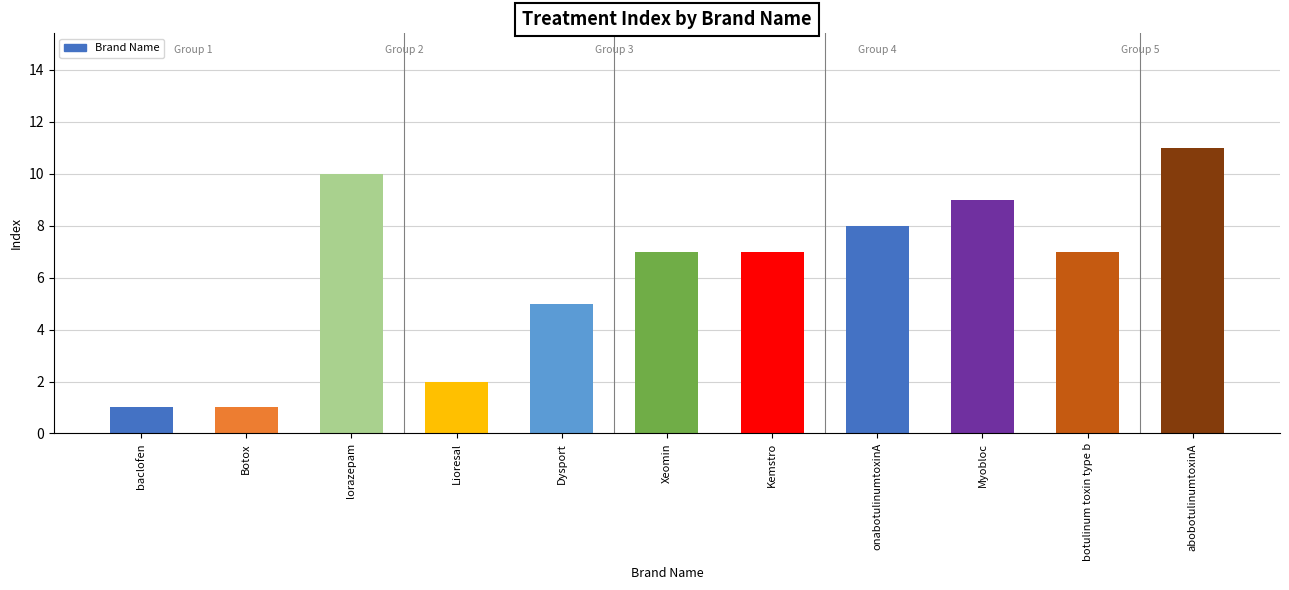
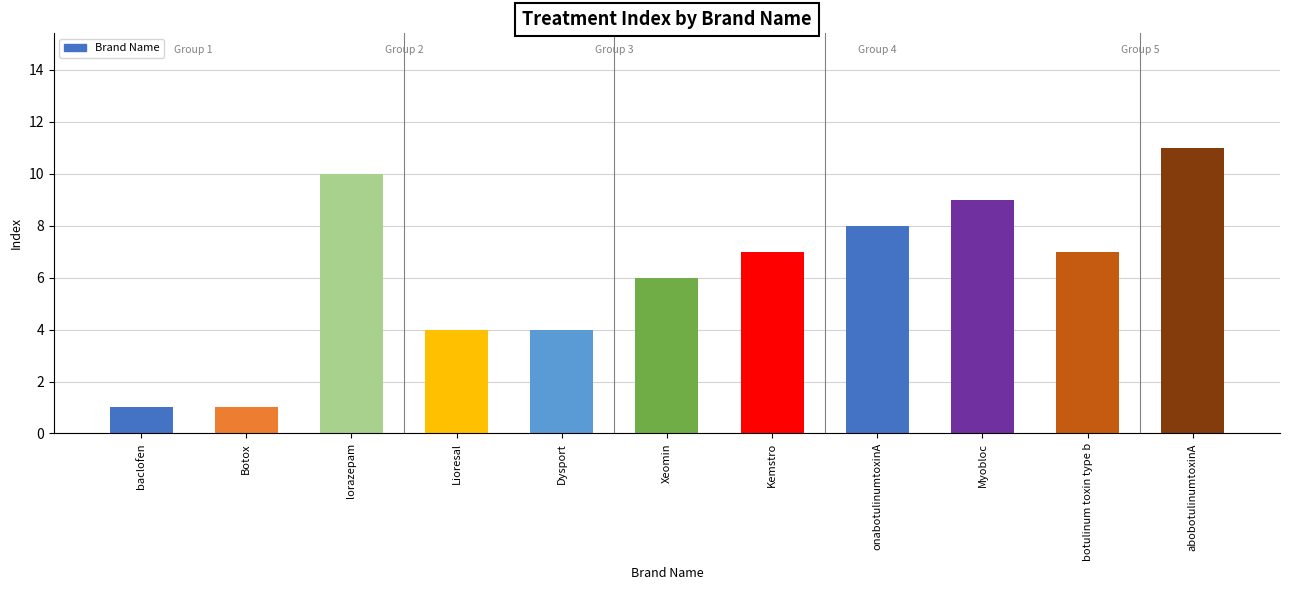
  {
    "baclofen": 1,
    "Botox": 1,
    "lorazepam": 10,
-   "Lioresal": 2,
-   "Dysport": 5,
-   "Xeomin": 7,
+   "Lioresal": 4,
+   "Dysport": 4,
+   "Xeomin": 6,
    "Kemstro": 7,
    "onabotulinumtoxinA": 8,
    "Myobloc": 9,
    "botulinum toxin type b": 7,
    "abobotulinumtoxinA": 11
  }
